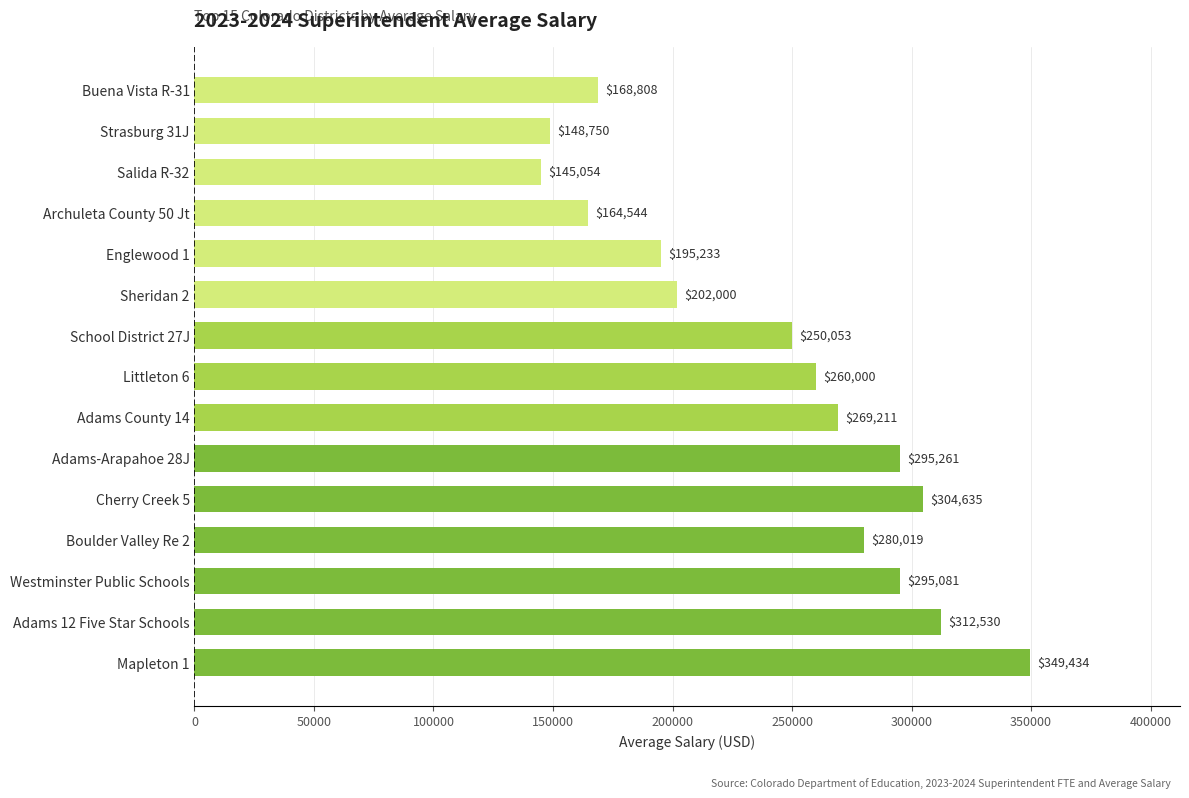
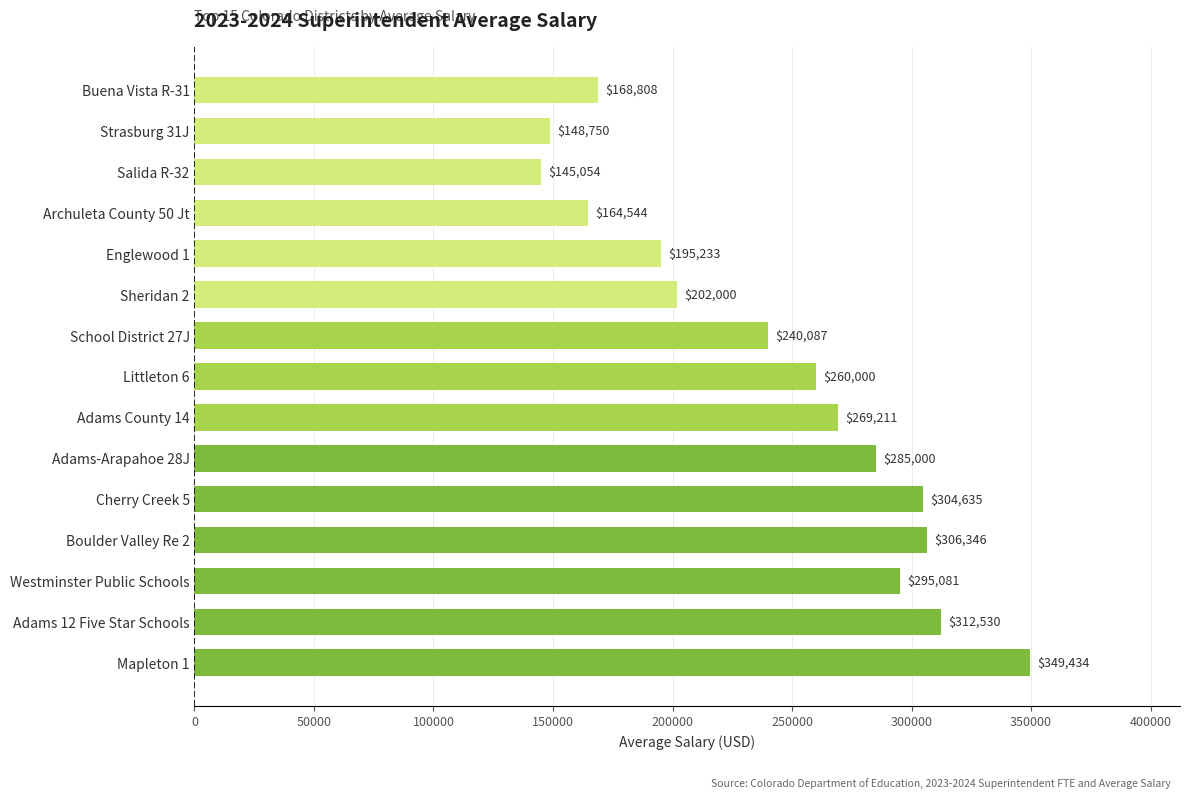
  {
    "Buena Vista R-31": "$168,808",
    "Strasburg 31J": "$148,750",
    "Salida R-32": "$145,054",
    "Archuleta County 50 Jt": "$164,544",
    "Englewood 1": "$195,233",
    "Sheridan 2": "$202,000",
-   "School District 27J": "$250,053",
+   "School District 27J": "$240,087",
    "Littleton 6": "$260,000",
    "Adams County 14": "$269,211",
-   "Adams-Arapahoe 28J": "$295,261",
+   "Adams-Arapahoe 28J": "$285,000",
    "Cherry Creek 5": "$304,635",
-   "Boulder Valley Re 2": "$280,019",
+   "Boulder Valley Re 2": "$306,346",
    "Westminster Public Schools": "$295,081",
    "Adams 12 Five Star Schools": "$312,530",
    "Mapleton 1": "$349,434"
  }
